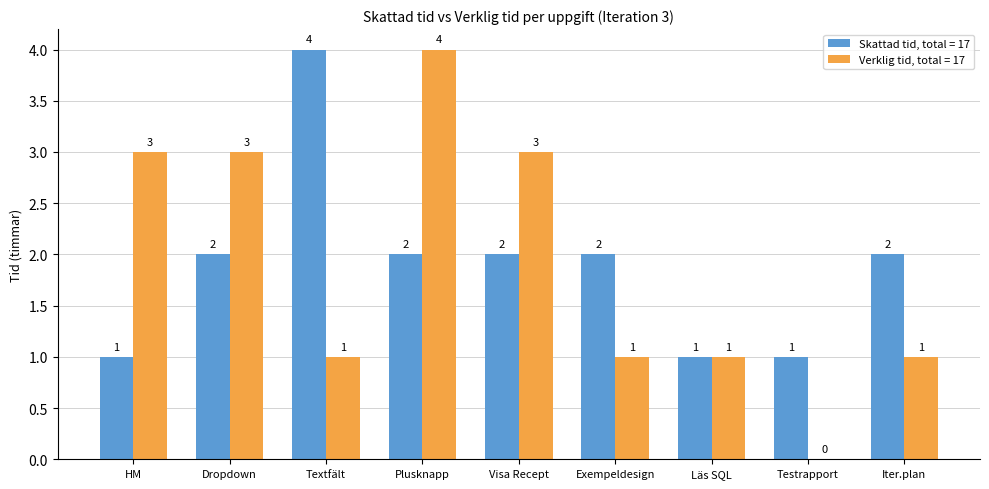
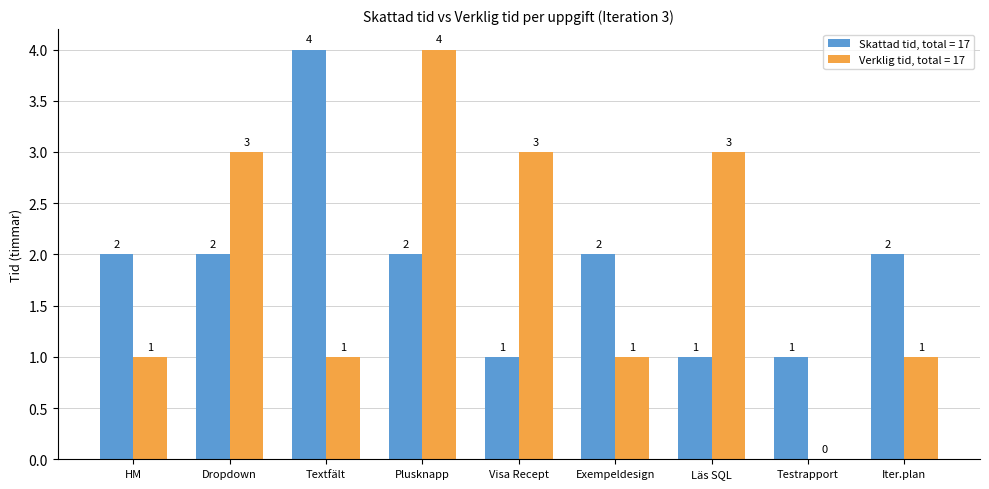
  {
    "Skattad tid, total = 17": {
-     "HM": 1,
+     "HM": 2,
      "Dropdown": 2,
      "Textfält": 4,
      "Plusknapp": 2,
-     "Visa Recept": 2,
+     "Visa Recept": 1,
      "Exempeldesign": 2,
      "Läs SQL": 1,
      "Testrapport": 1,
      "Iter.plan": 2
    },
    "Verklig tid, total = 17": {
-     "HM": 3,
+     "HM": 1,
      "Dropdown": 3,
      "Textfält": 1,
      "Plusknapp": 4,
      "Visa Recept": 3,
      "Exempeldesign": 1,
-     "Läs SQL": 1,
+     "Läs SQL": 3,
      "Testrapport": 0,
      "Iter.plan": 1
    }
  }
